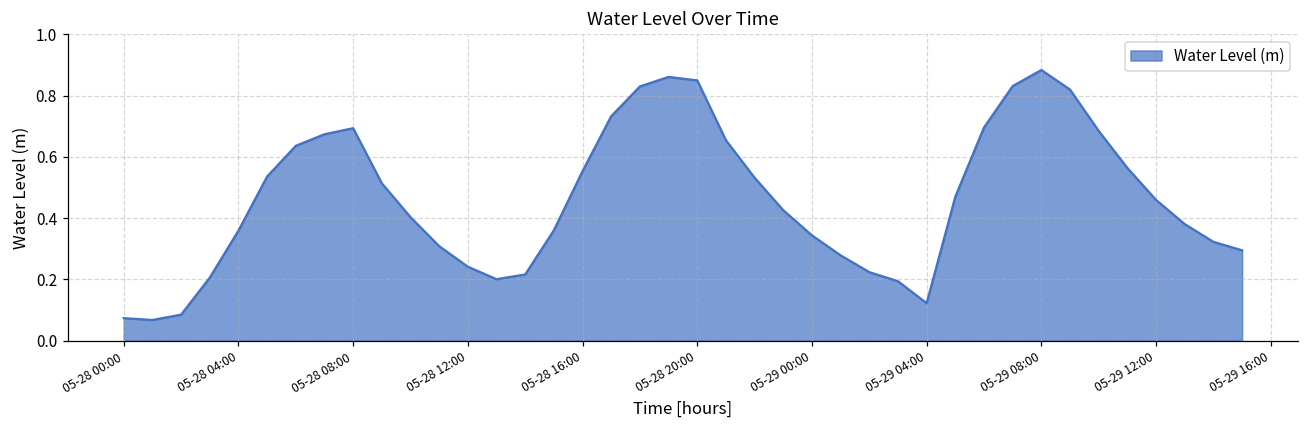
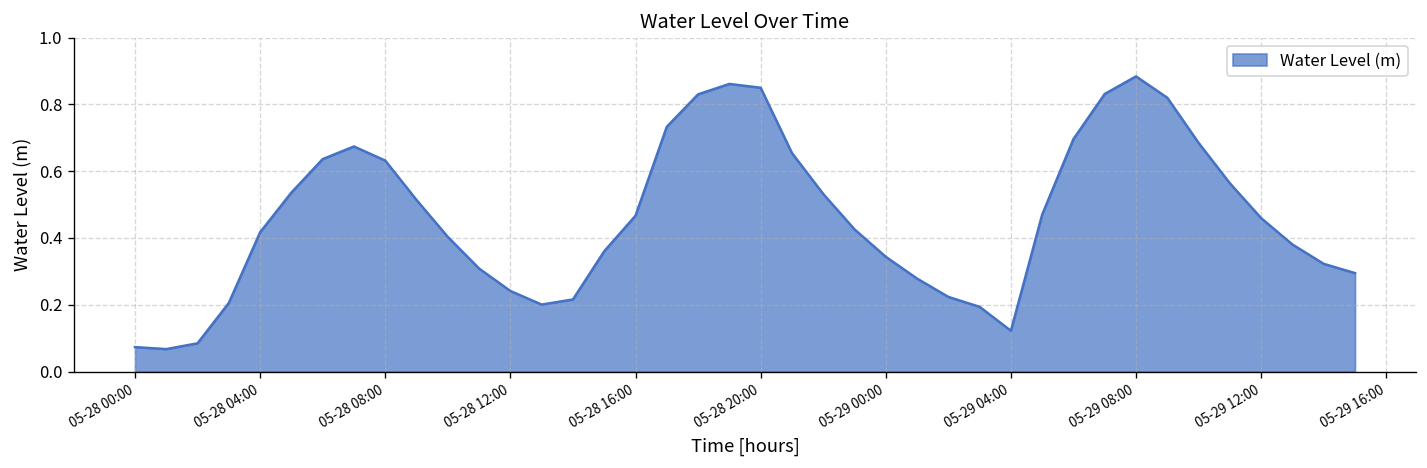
  {
    "05-28 00:00": 0.07,
-   "05-28 04:00": 0.36,
-   "05-28 08:00": 0.69,
+   "05-28 04:00": 0.42,
+   "05-28 08:00": 0.63,
    "05-28 12:00": 0.24,
-   "05-28 16:00": 0.55,
+   "05-28 16:00": 0.47,
    "05-28 20:00": 0.85,
    "05-29 00:00": 0.34,
    "05-29 04:00": 0.12,
    "05-29 08:00": 0.88,
    "05-29 12:00": 0.46
  }
